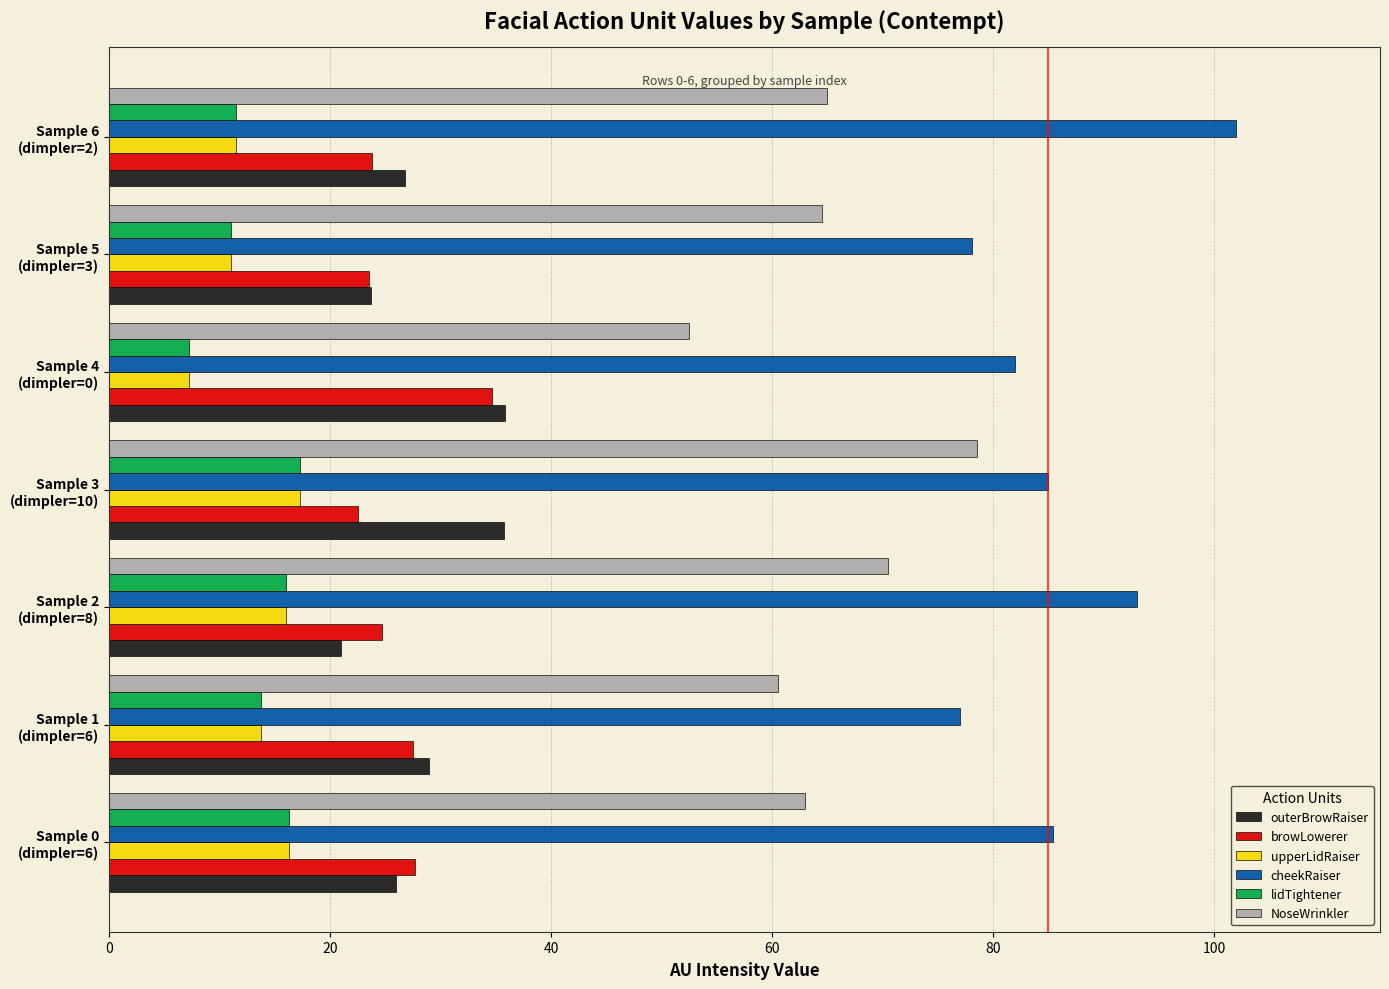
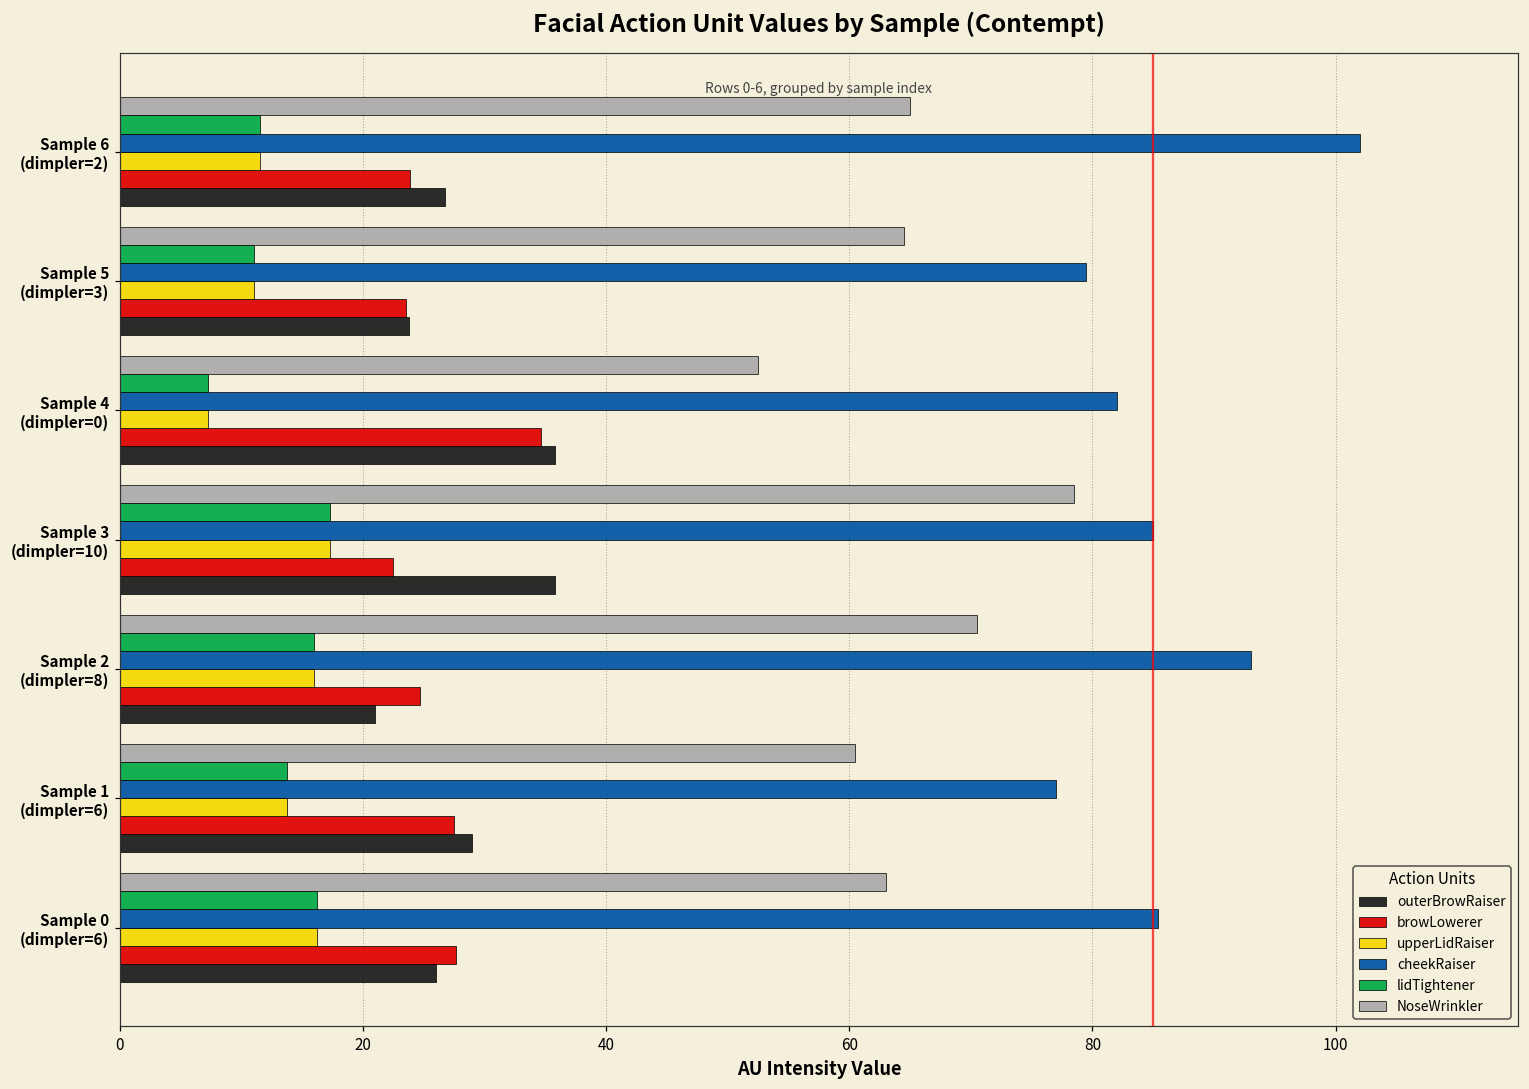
  {
    "outerBrowRaiser": {
      "Sample 6 (dimpler=2)": 26.8,
      "Sample 5 (dimpler=3)": 23.8,
      "Sample 4 (dimpler=0)": 35.8,
      "Sample 3 (dimpler=10)": 35.8,
      "Sample 2 (dimpler=8)": 21.0,
      "Sample 1 (dimpler=6)": 29.0,
      "Sample 0 (dimpler=6)": 26.0
    },
    "browLowerer": {
      "Sample 6 (dimpler=2)": 23.8,
      "Sample 5 (dimpler=3)": 23.5,
      "Sample 4 (dimpler=0)": 34.7,
      "Sample 3 (dimpler=10)": 22.5,
      "Sample 2 (dimpler=8)": 24.7,
      "Sample 1 (dimpler=6)": 27.5,
      "Sample 0 (dimpler=6)": 27.7
    },
    "upperLidRaiser": {
      "Sample 6 (dimpler=2)": 11.5,
      "Sample 5 (dimpler=3)": 11.0,
      "Sample 4 (dimpler=0)": 7.3,
      "Sample 3 (dimpler=10)": 17.3,
      "Sample 2 (dimpler=8)": 16.0,
      "Sample 1 (dimpler=6)": 13.8,
      "Sample 0 (dimpler=6)": 16.3
    },
    "cheekRaiser": {
      "Sample 6 (dimpler=2)": 102.0,
-     "Sample 5 (dimpler=3)": 78.1,
+     "Sample 5 (dimpler=3)": 79.5,
      "Sample 4 (dimpler=0)": 82.0,
      "Sample 3 (dimpler=10)": 85.0,
      "Sample 2 (dimpler=8)": 93.0,
      "Sample 1 (dimpler=6)": 77.0,
      "Sample 0 (dimpler=6)": 85.4
    },
    "lidTightener": {
      "Sample 6 (dimpler=2)": 11.5,
      "Sample 5 (dimpler=3)": 11.0,
      "Sample 4 (dimpler=0)": 7.3,
      "Sample 3 (dimpler=10)": 17.3,
      "Sample 2 (dimpler=8)": 16.0,
      "Sample 1 (dimpler=6)": 13.8,
      "Sample 0 (dimpler=6)": 16.3
    },
    "NoseWrinkler": {
      "Sample 5 (dimpler=3)": 64.5,
      "Sample 4 (dimpler=0)": 52.5,
      "Sample 3 (dimpler=10)": 78.5,
      "Sample 2 (dimpler=8)": 70.5,
      "Sample 1 (dimpler=6)": 60.5,
      "Sample 0 (dimpler=6)": 63.0
    }
  }
